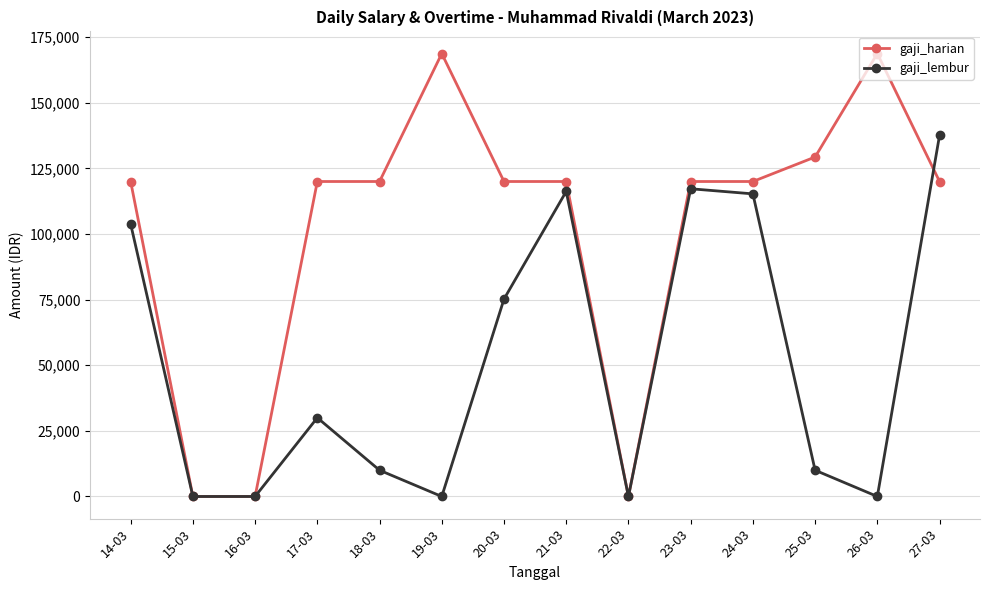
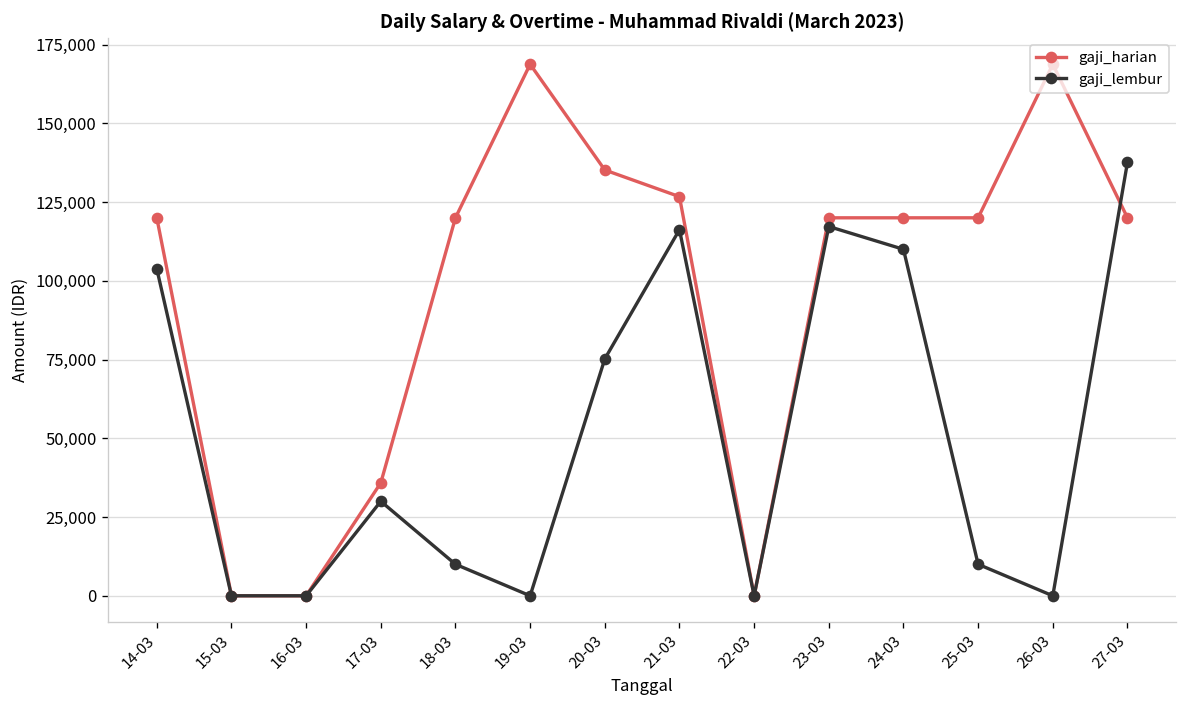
  {
    "gaji_harian": {
      "14-03": "120,000",
-     "17-03": "120,000",
+     "17-03": "36,000",
      "18-03": "120,000",
      "19-03": "169,000",
-     "20-03": "120,000",
-     "21-03": "120,000",
+     "20-03": "135,000",
+     "21-03": "127,000",
      "23-03": "120,000",
      "24-03": "120,000",
-     "25-03": "129,000",
+     "25-03": "120,000",
      "27-03": "120,000"
    },
    "gaji_lembur": {
      "14-03": "104,000",
      "17-03": "30,000",
      "18-03": "10,000",
      "19-03": "0",
      "20-03": "75,000",
      "21-03": "116,000",
      "23-03": "117,000",
-     "24-03": "115,000",
+     "24-03": "110,000",
      "25-03": "10,000",
      "26-03": "0",
      "27-03": "138,000"
    }
  }
